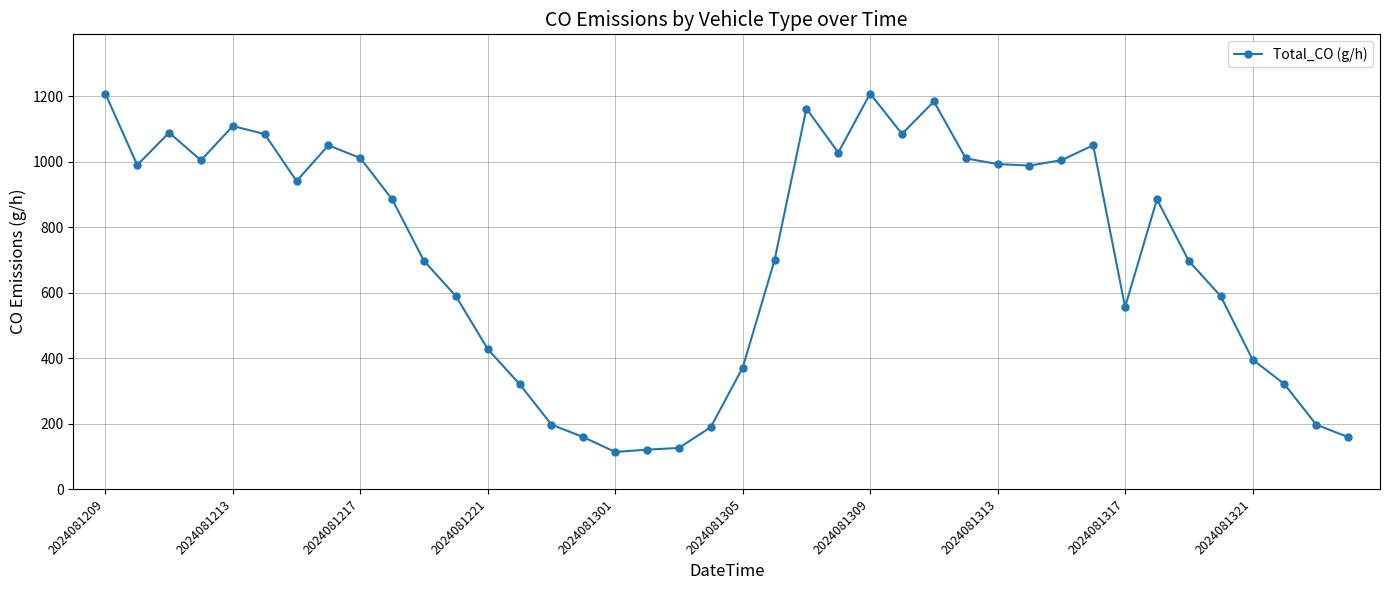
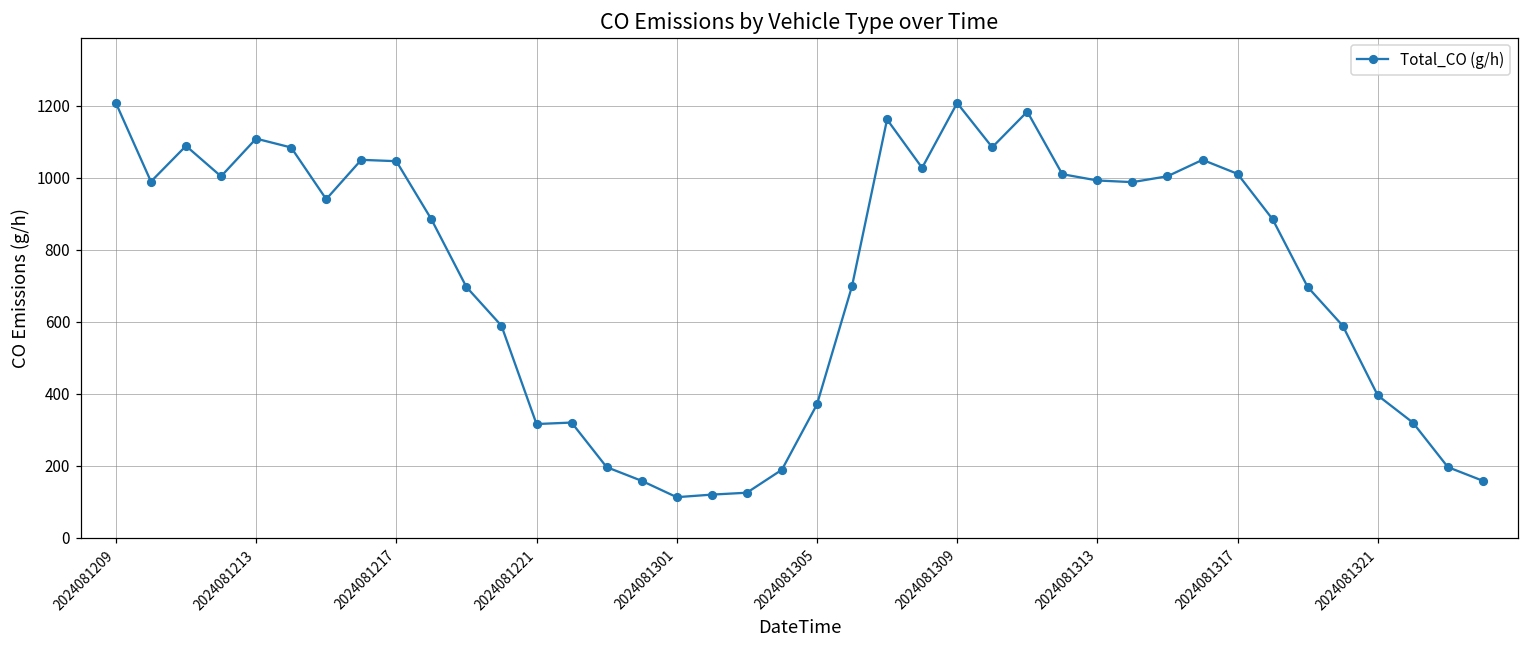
  {
    "2024081209": 1210,
    "2024081213": 1110,
-   "2024081217": 1010,
-   "2024081221": 430,
+   "2024081217": 1050,
+   "2024081221": 320,
    "2024081301": 110,
    "2024081305": 370,
    "2024081309": 1210,
    "2024081313": 990,
-   "2024081317": 560,
+   "2024081317": 1010,
    "2024081321": 400
  }
